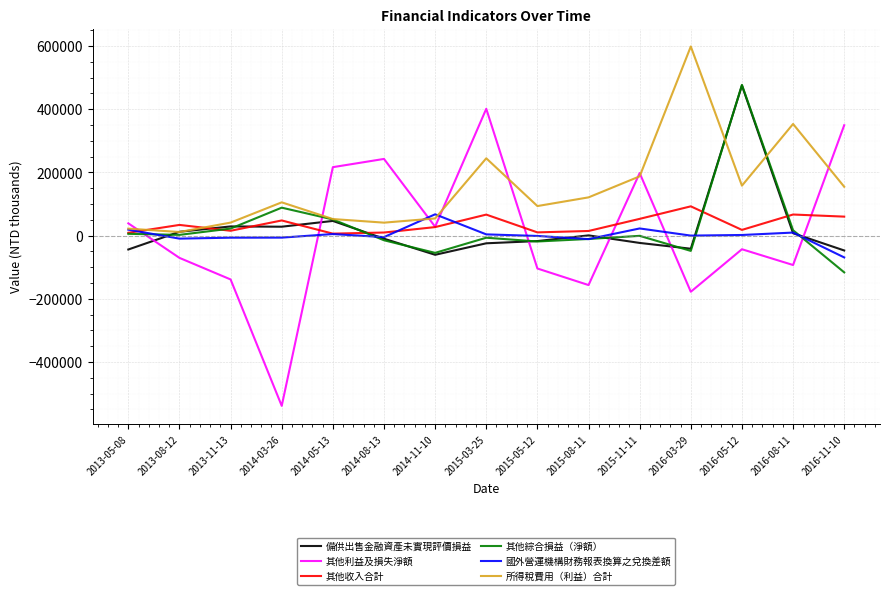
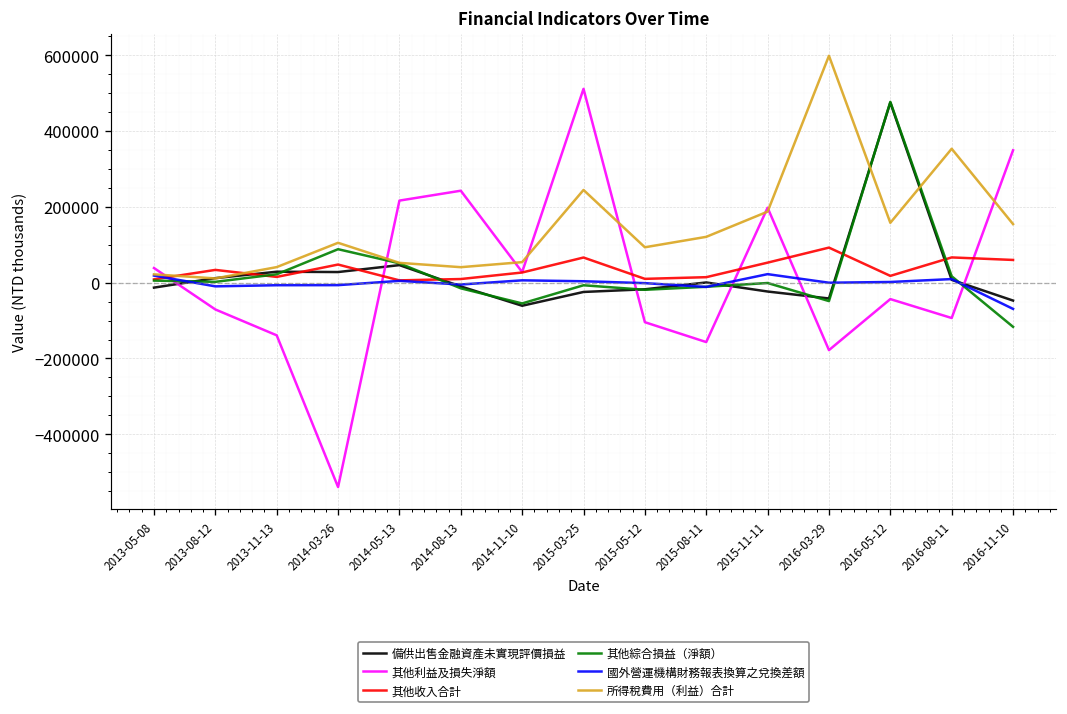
  {
    "備供出售金融資產未實現評價損益": {
-     "2013-05-08": -40000,
+     "2013-05-08": -10000,
      "2014-03-26": 30000,
      "2015-03-25": -20000,
      "2015-08-11": 0,
      "2015-11-11": -20000,
      "2016-11-10": -50000
    },
    "其他利益及損失淨額": {
      "2013-05-08": 40000,
      "2013-08-12": -70000,
      "2013-11-13": -140000,
      "2014-03-26": -540000,
      "2014-05-13": 220000,
      "2014-08-13": 240000,
-     "2015-03-25": 400000,
+     "2015-03-25": 510000,
      "2015-05-12": -100000,
      "2015-08-11": -160000,
      "2015-11-11": 200000,
      "2016-03-29": -180000,
      "2016-05-12": -40000,
      "2016-08-11": -90000,
      "2016-11-10": 350000
    },
    "其他收入合計": {
      "2013-08-12": 30000,
      "2014-03-26": 50000,
      "2014-08-13": 10000,
      "2015-03-25": 70000,
      "2015-05-12": 10000,
      "2015-08-11": 10000,
      "2015-11-11": 50000,
      "2016-03-29": 90000,
      "2016-05-12": 20000,
      "2016-08-11": 70000,
      "2016-11-10": 60000
    },
    "其他綜合損益（淨額）": {
      "2013-08-12": 0,
      "2014-03-26": 90000,
      "2015-03-25": -10000,
      "2015-11-11": 0,
      "2016-11-10": -120000
    },
    "國外營運機構財務報表換算之兌換差額": {
      "2013-08-12": -10000,
      "2013-11-13": -10000,
      "2014-03-26": -10000,
-     "2014-11-10": 70000,
+     "2014-11-10": 10000,
      "2015-03-25": 0,
      "2015-05-12": 0,
      "2015-11-11": 20000,
      "2016-03-29": 0,
      "2016-05-12": 0,
      "2016-11-10": -70000
    },
    "所得稅費用（利益）合計": {
      "2013-11-13": 40000,
      "2014-03-26": 110000,
      "2014-08-13": 40000,
      "2014-11-10": 50000,
      "2015-03-25": 240000,
      "2015-05-12": 90000,
      "2015-08-11": 120000,
      "2015-11-11": 190000,
      "2016-03-29": 600000,
      "2016-05-12": 160000,
      "2016-08-11": 350000,
      "2016-11-10": 150000
    }
  }
